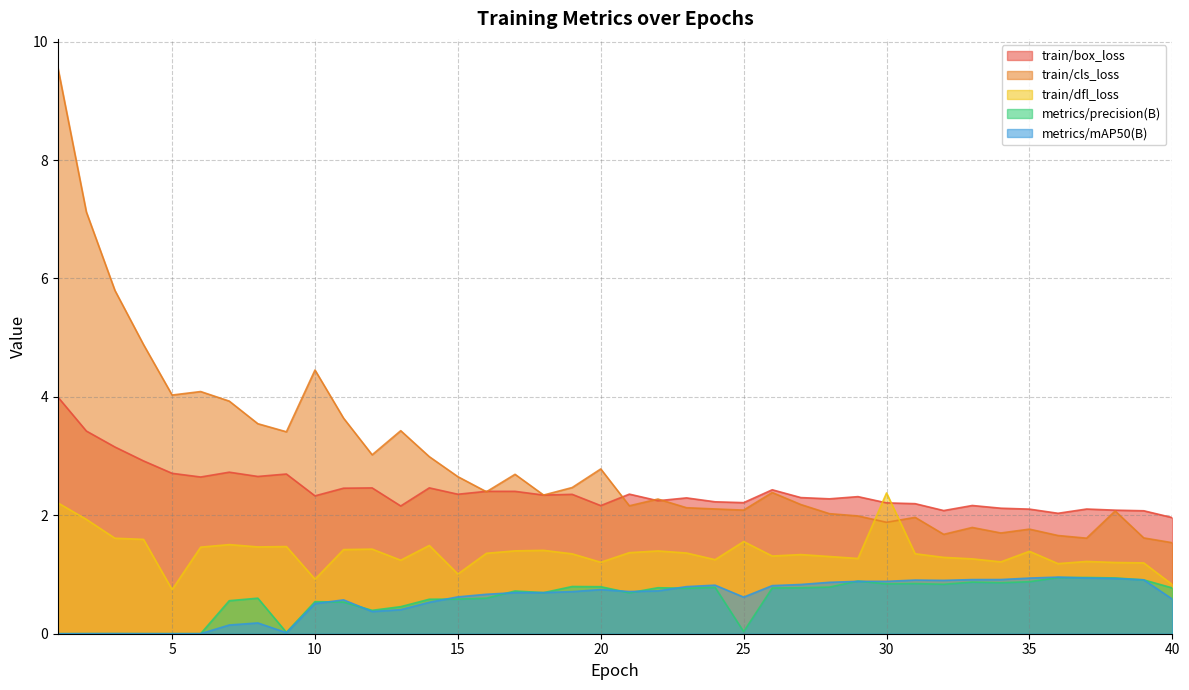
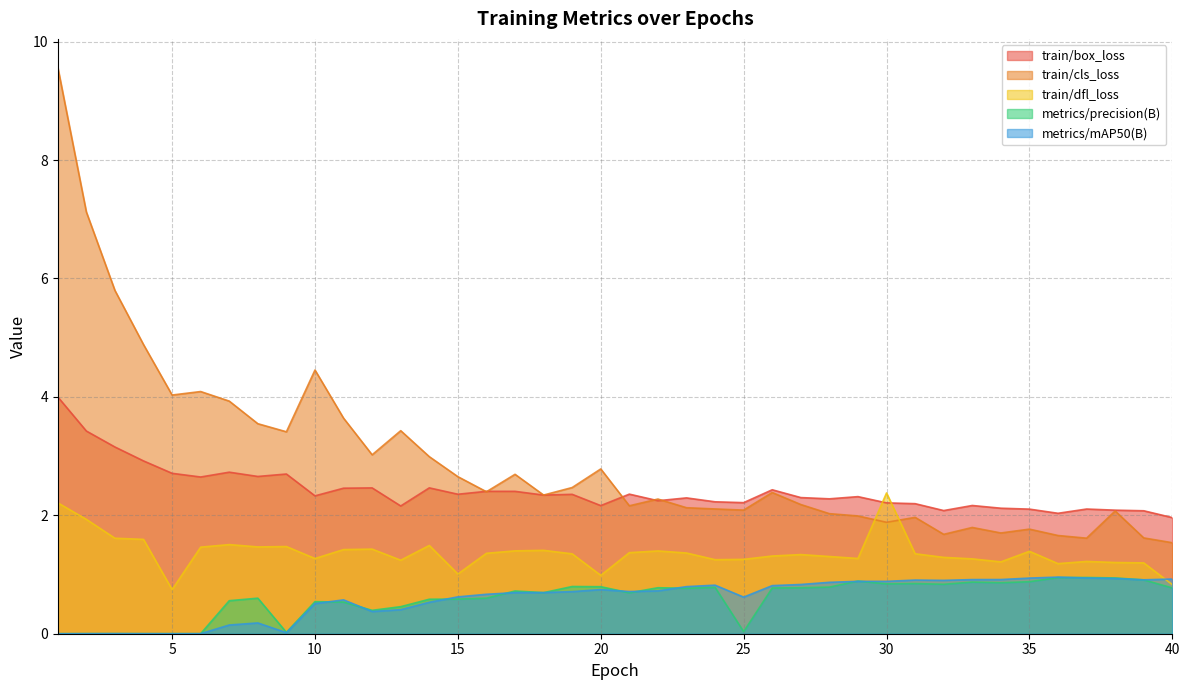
  {
    "train/dfl_loss": {
      "5": 0.7,
-     "10": 0.9,
+     "10": 1.3,
      "15": 1.0,
-     "20": 1.2,
-     "25": 1.6,
+     "20": 1.0,
+     "25": 1.3,
      "30": 2.4,
      "35": 1.4,
      "40": 0.8
    },
    "metrics/precision(B)": {
      "20": 0.8,
      "25": 0.0,
      "30": 0.8,
      "35": 0.9,
      "40": 0.8
    },
    "metrics/mAP50(B)": {
      "20": 0.7,
      "25": 0.6,
      "30": 0.9,
      "35": 0.9,
-     "40": 0.6
+     "40": 0.9
    }
  }
